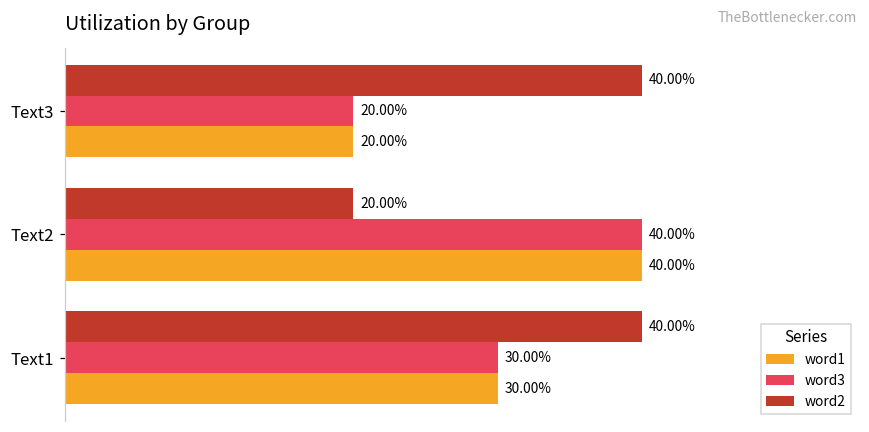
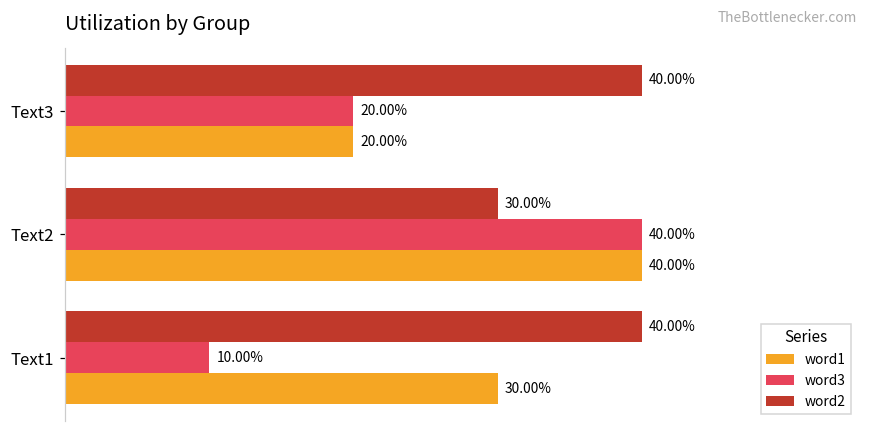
  {
    "word1": {
      "Text3": "20.00%",
      "Text2": "40.00%",
      "Text1": "30.00%"
    },
    "word3": {
      "Text3": "20.00%",
      "Text2": "40.00%",
-     "Text1": "30.00%"
+     "Text1": "10.00%"
    },
    "word2": {
      "Text3": "40.00%",
-     "Text2": "20.00%",
+     "Text2": "30.00%",
      "Text1": "40.00%"
    }
  }
